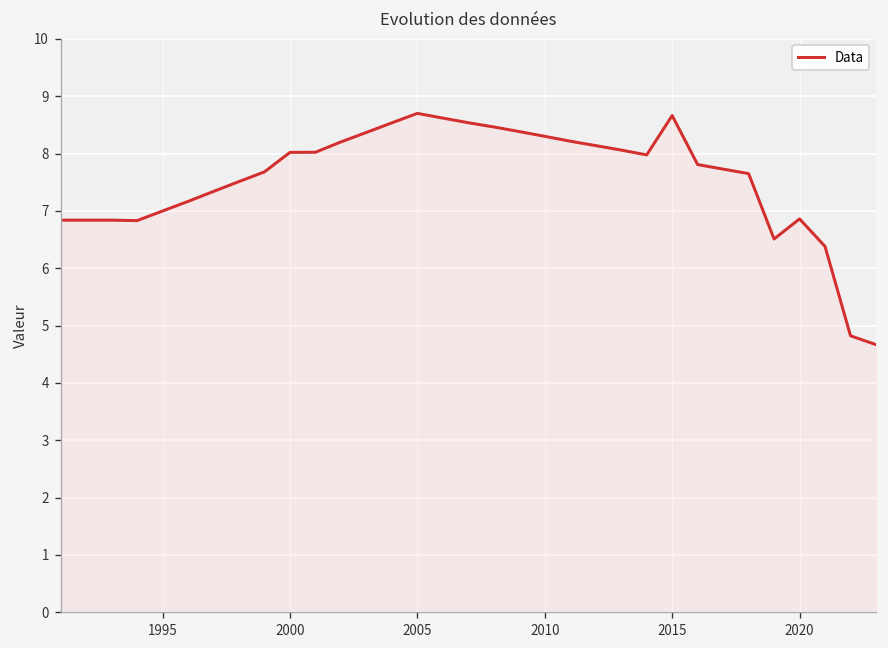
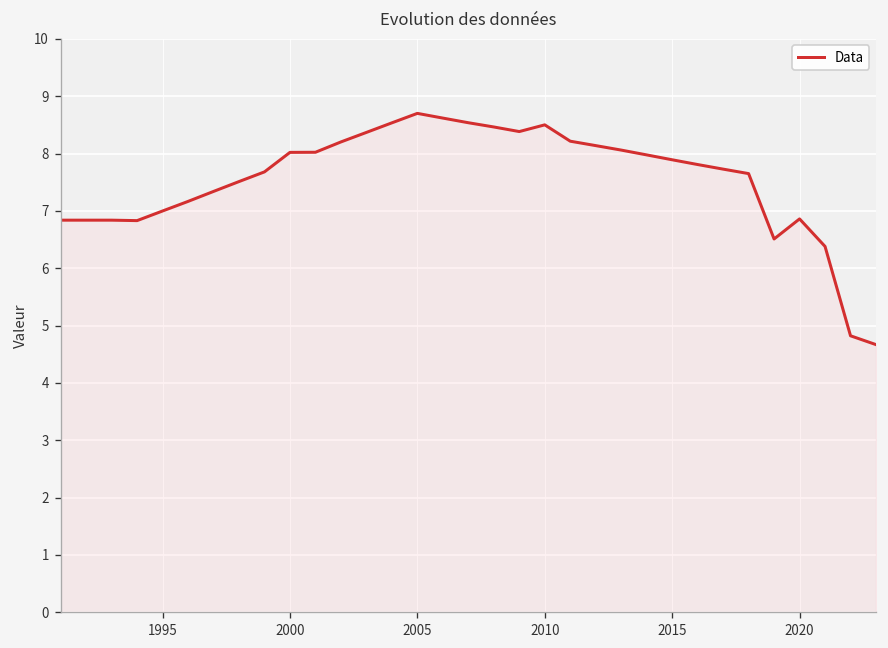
  {
    "1995": 7.0,
    "2000": 8.0,
    "2005": 8.7,
-   "2010": 8.3,
-   "2015": 8.7,
+   "2010": 8.5,
+   "2015": 7.9,
    "2020": 6.9
  }
